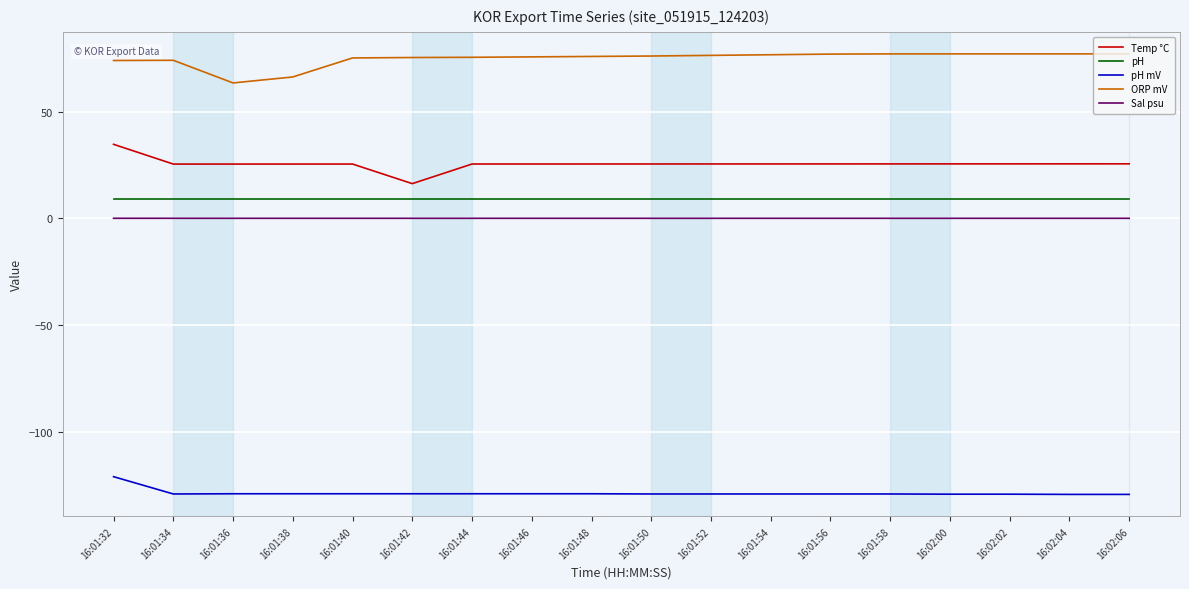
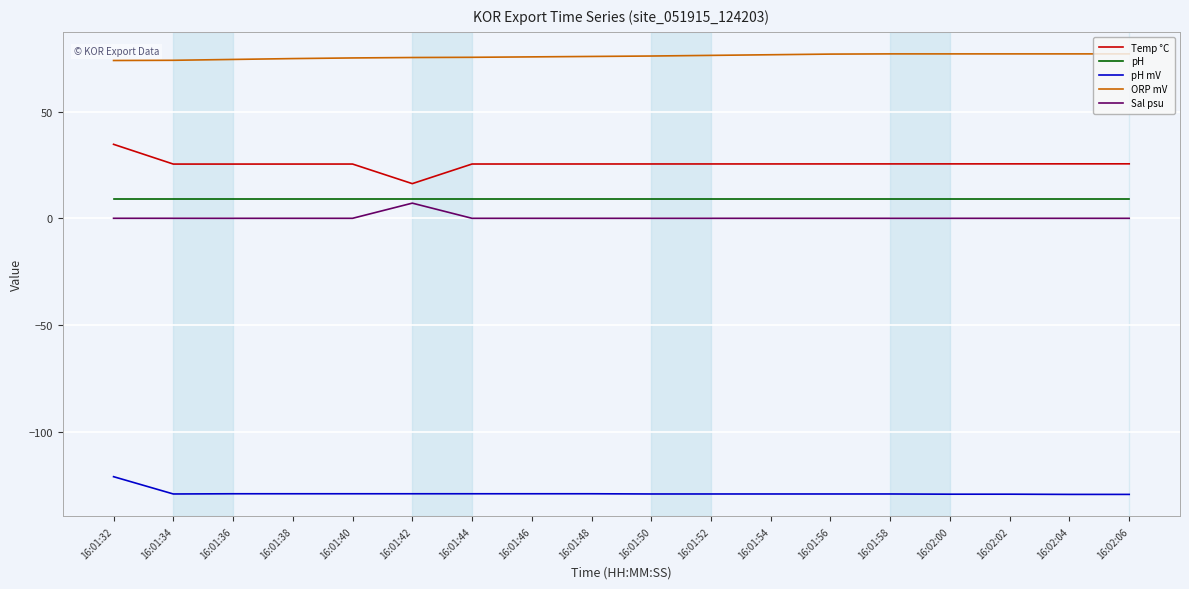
  {
    "Temp °C": {
      "16:01:32": 35,
      "16:01:34": 25,
      "16:01:36": 25,
      "16:01:38": 25,
      "16:01:40": 25,
      "16:01:42": 16,
      "16:01:44": 25,
      "16:01:46": 25,
      "16:01:48": 25,
      "16:01:50": 25,
      "16:01:52": 25,
      "16:01:54": 25,
      "16:01:56": 25,
      "16:01:58": 25,
      "16:02:00": 25,
      "16:02:02": 25,
      "16:02:04": 26,
      "16:02:06": 26
    },
    "pH": {
      "16:01:32": 9,
      "16:01:34": 9,
      "16:01:36": 9,
      "16:01:38": 9,
      "16:01:40": 9,
      "16:01:42": 9,
      "16:01:44": 9,
      "16:01:46": 9,
      "16:01:48": 9,
      "16:01:50": 9,
      "16:01:52": 9,
      "16:01:54": 9,
      "16:01:56": 9,
      "16:01:58": 9,
      "16:02:00": 9,
      "16:02:02": 9,
      "16:02:04": 9,
      "16:02:06": 9
    },
    "pH mV": {
      "16:01:32": -121,
      "16:01:34": -129,
      "16:01:36": -129,
      "16:01:38": -129,
      "16:01:40": -129,
      "16:01:42": -129,
      "16:01:44": -129,
      "16:01:46": -129,
      "16:01:48": -129,
      "16:01:50": -129,
      "16:01:52": -129,
      "16:01:54": -129,
      "16:01:56": -129,
      "16:01:58": -129,
      "16:02:00": -129,
      "16:02:02": -129,
      "16:02:04": -129,
      "16:02:06": -129
    },
    "ORP mV": {
      "16:01:32": 74,
      "16:01:34": 74,
-     "16:01:36": 63,
-     "16:01:38": 66,
+     "16:01:36": 74,
+     "16:01:38": 75,
      "16:01:40": 75,
      "16:01:42": 75,
      "16:01:44": 75,
      "16:01:46": 76,
      "16:01:48": 76,
      "16:01:50": 76,
      "16:01:52": 76,
      "16:01:54": 77,
      "16:01:56": 77,
      "16:01:58": 77,
      "16:02:00": 77,
      "16:02:02": 77,
      "16:02:04": 77
    },
    "Sal psu": {
      "16:01:32": 0,
      "16:01:34": 0,
      "16:01:36": 0,
      "16:01:38": 0,
      "16:01:40": 0,
-     "16:01:42": 0,
+     "16:01:42": 7,
      "16:01:44": 0,
      "16:01:46": 0,
      "16:01:48": 0,
      "16:01:50": 0,
      "16:01:52": 0,
      "16:01:54": 0,
      "16:01:56": 0,
      "16:01:58": 0,
      "16:02:00": 0,
      "16:02:02": 0,
      "16:02:04": 0,
      "16:02:06": 0
    }
  }
